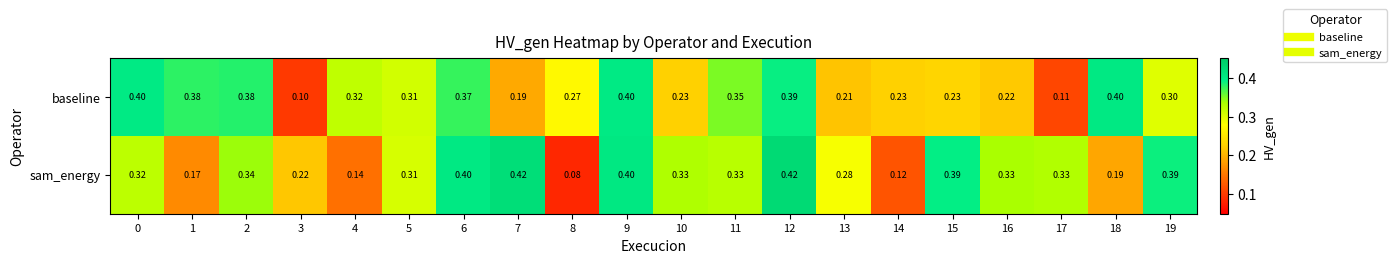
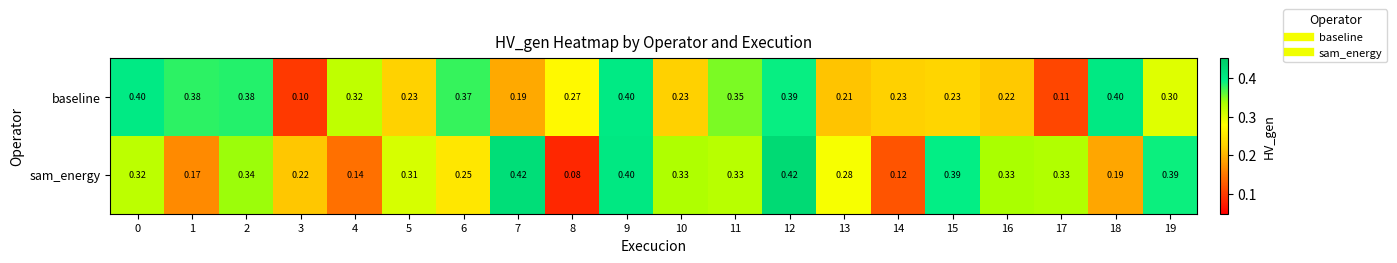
  {
    "baseline": {
      "0": 0.40,
      "1": 0.38,
      "2": 0.38,
      "3": 0.10,
      "4": 0.32,
-     "5": 0.31,
+     "5": 0.23,
      "6": 0.37,
      "7": 0.19,
      "8": 0.27,
      "9": 0.40,
      "10": 0.23,
      "11": 0.35,
      "12": 0.39,
      "13": 0.21,
      "14": 0.23,
      "15": 0.23,
      "16": 0.22,
      "17": 0.11,
      "18": 0.40,
      "19": 0.30
    },
    "sam_energy": {
      "0": 0.32,
      "1": 0.17,
      "2": 0.34,
      "3": 0.22,
      "4": 0.14,
      "5": 0.31,
-     "6": 0.40,
+     "6": 0.25,
      "7": 0.42,
      "8": 0.08,
      "9": 0.40,
      "10": 0.33,
      "11": 0.33,
      "12": 0.42,
      "13": 0.28,
      "14": 0.12,
      "15": 0.39,
      "16": 0.33,
      "17": 0.33,
      "18": 0.19,
      "19": 0.39
    }
  }
